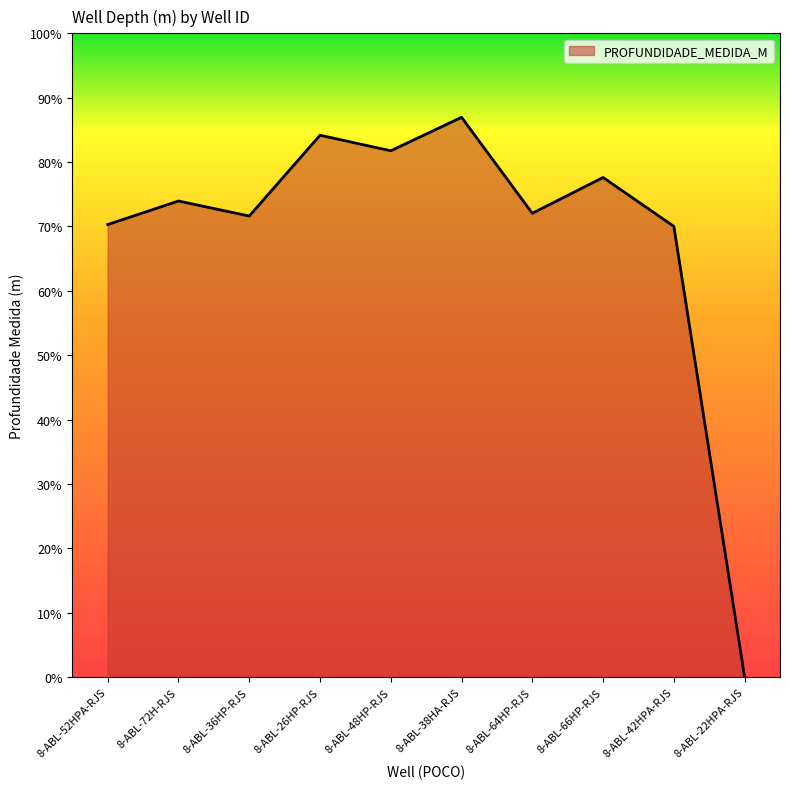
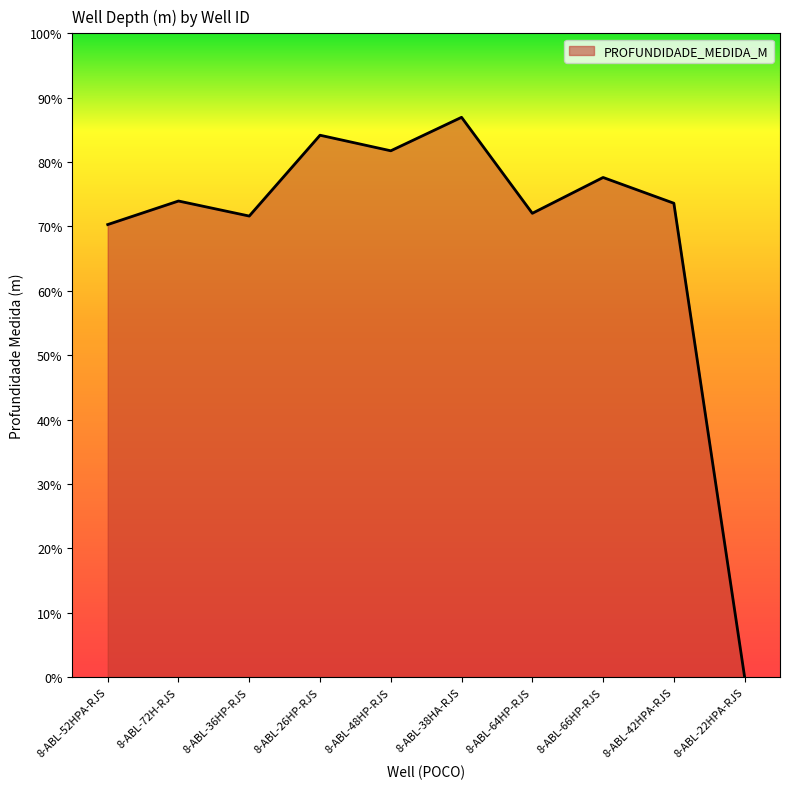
  {
    "8-ABL-52HPA-RJS": "70%",
    "8-ABL-72H-RJS": "74%",
    "8-ABL-36HP-RJS": "72%",
    "8-ABL-26HP-RJS": "84%",
    "8-ABL-48HP-RJS": "82%",
    "8-ABL-38HA-RJS": "87%",
    "8-ABL-64HP-RJS": "72%",
    "8-ABL-66HP-RJS": "78%",
-   "8-ABL-42HPA-RJS": "70%",
+   "8-ABL-42HPA-RJS": "74%",
    "8-ABL-22HPA-RJS": "0%"
  }
